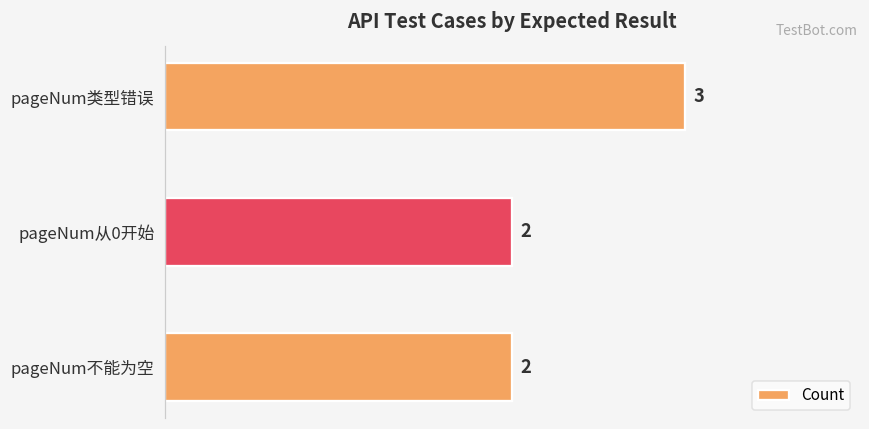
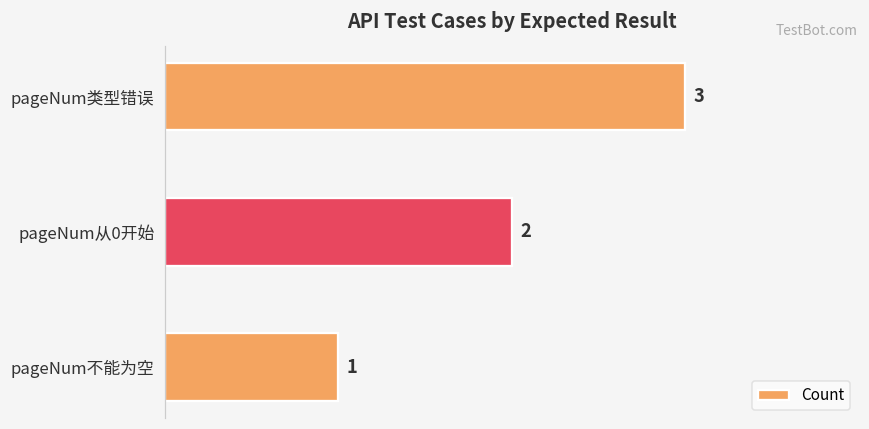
  {
    "pageNum类型错误": 3,
    "pageNum从0开始": 2,
-   "pageNum不能为空": 2
+   "pageNum不能为空": 1
  }
